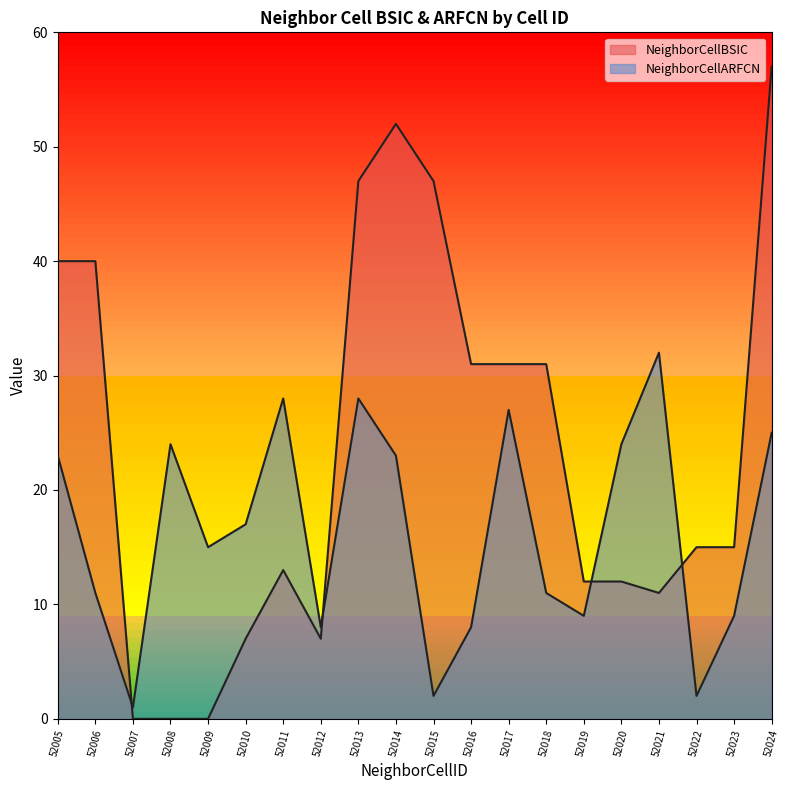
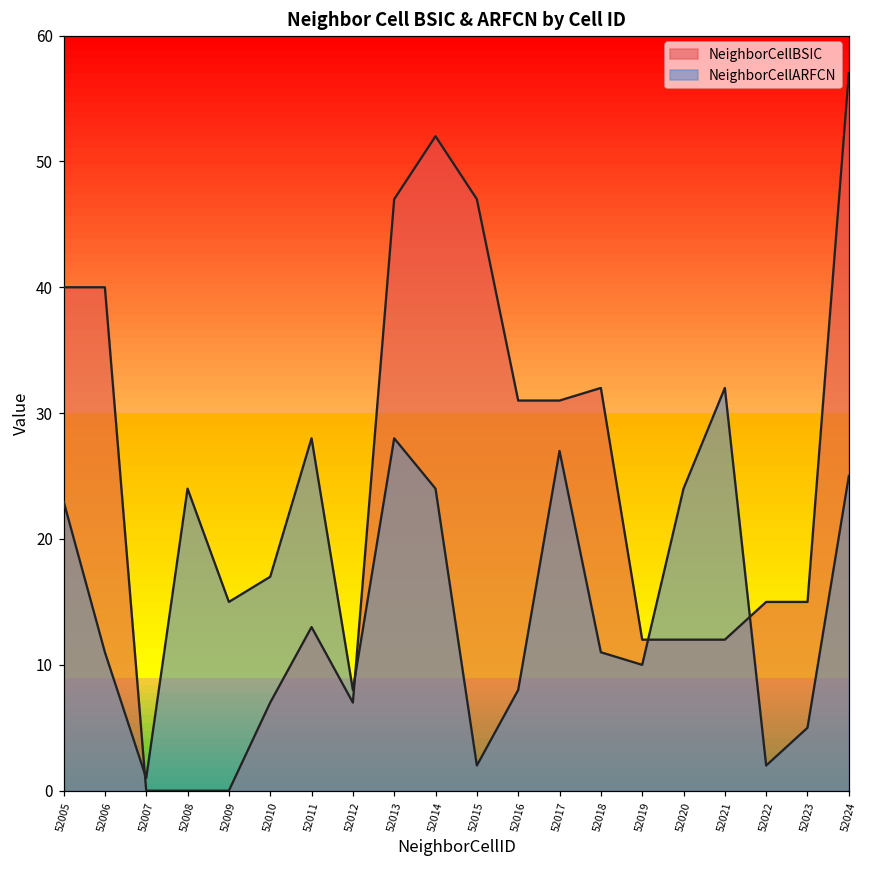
  {
    "NeighborCellBSIC": {
      "52005": 40,
      "52006": 40,
      "52007": 0,
      "52008": 0,
      "52009": 0,
      "52010": 7,
      "52011": 13,
      "52012": 7,
      "52013": 47,
      "52014": 52,
      "52015": 47,
      "52016": 31,
      "52017": 31,
-     "52018": 31,
+     "52018": 32,
      "52019": 12,
      "52020": 12,
-     "52021": 11,
+     "52021": 12,
      "52022": 15,
      "52023": 15,
      "52024": 57
    },
    "NeighborCellARFCN": {
      "52005": 23,
      "52006": 11,
      "52007": 1,
      "52008": 24,
      "52009": 15,
      "52010": 17,
      "52011": 28,
      "52012": 8,
      "52013": 28,
-     "52014": 23,
+     "52014": 24,
      "52015": 2,
      "52016": 8,
      "52017": 27,
      "52018": 11,
-     "52019": 9,
+     "52019": 10,
      "52020": 24,
      "52021": 32,
      "52022": 2,
-     "52023": 9,
+     "52023": 5,
      "52024": 25
    }
  }
